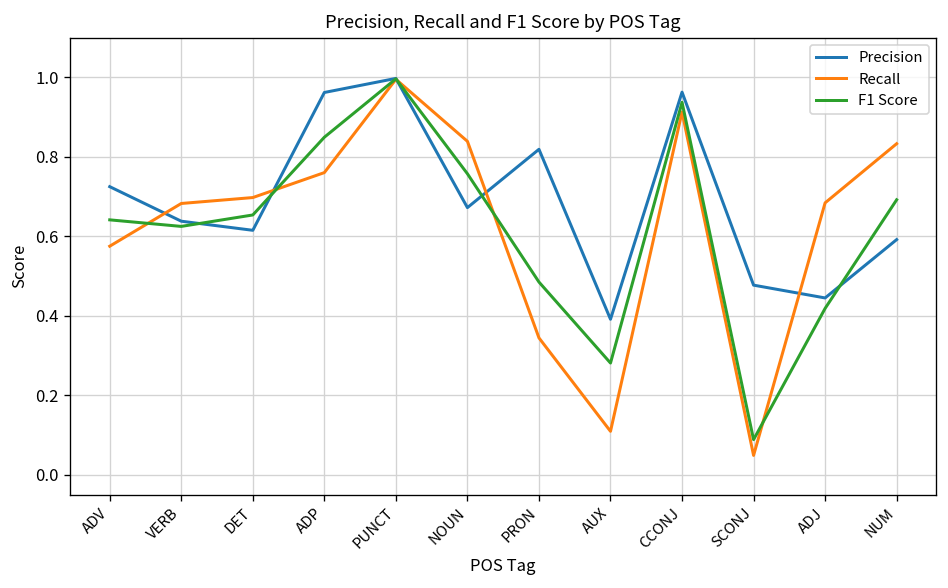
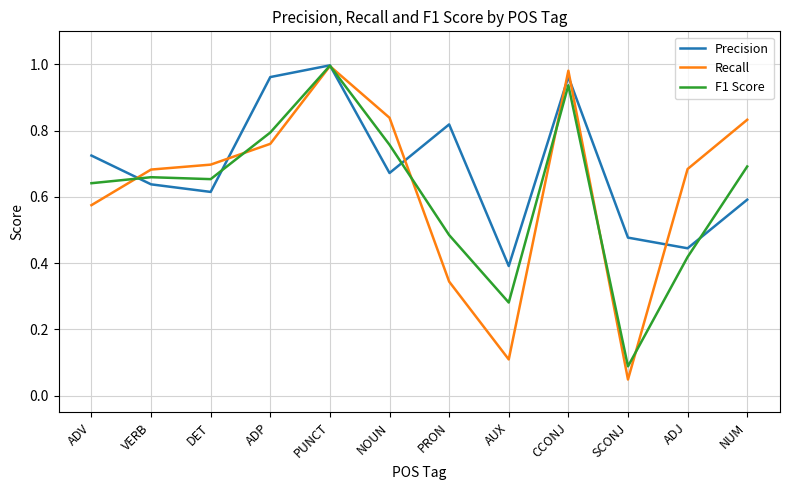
  {
    "Precision": {
      "ADV": 0.72,
      "VERB": 0.64,
      "DET": 0.62,
      "ADP": 0.96,
      "NOUN": 0.67,
      "PRON": 0.82,
      "AUX": 0.39,
      "CCONJ": 0.96,
      "SCONJ": 0.48,
      "ADJ": 0.44,
      "NUM": 0.59
    },
    "Recall": {
      "ADV": 0.58,
      "VERB": 0.68,
      "DET": 0.70,
      "ADP": 0.76,
      "NOUN": 0.84,
      "PRON": 0.34,
      "AUX": 0.11,
-     "CCONJ": 0.91,
+     "CCONJ": 0.98,
      "SCONJ": 0.05,
      "ADJ": 0.68,
      "NUM": 0.83
    },
    "F1 Score": {
      "ADV": 0.64,
-     "VERB": 0.62,
+     "VERB": 0.66,
      "DET": 0.65,
-     "ADP": 0.85,
+     "ADP": 0.79,
      "NOUN": 0.76,
      "PRON": 0.48,
      "AUX": 0.28,
      "CCONJ": 0.94,
      "SCONJ": 0.09,
      "ADJ": 0.42,
      "NUM": 0.69
    }
  }
